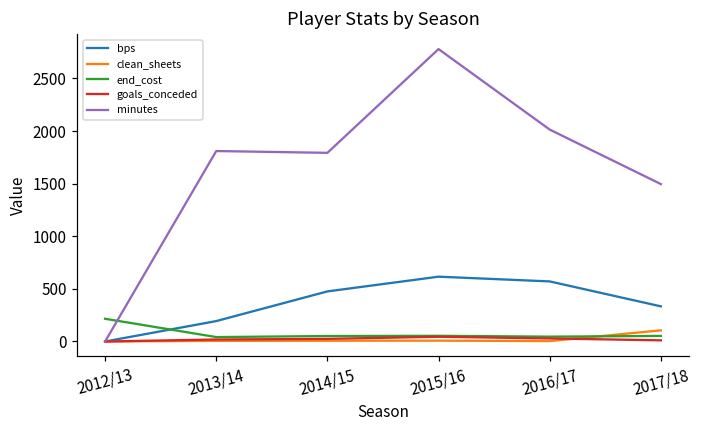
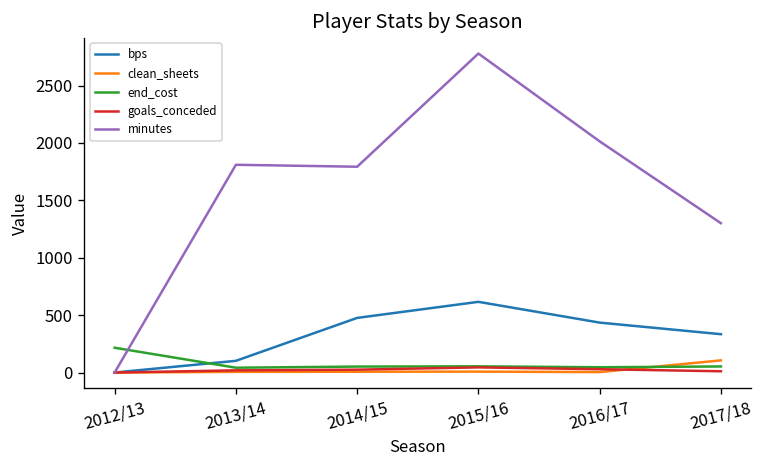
  {
    "bps": {
-     "2013/14": 200,
+     "2013/14": 100,
      "2014/15": 500,
      "2015/16": 600,
-     "2016/17": 600,
+     "2016/17": 400,
      "2017/18": 300
    },
    "clean_sheets": {
      "2015/16": 0,
      "2017/18": 100
    },
    "end_cost": {
      "2012/13": 200,
      "2014/15": 100,
      "2017/18": 100
    },
    "goals_conceded": {
      "2017/18": 0
    },
    "minutes": {
      "2013/14": 1800,
      "2014/15": 1800,
      "2015/16": 2800,
      "2016/17": 2000,
-     "2017/18": 1500
+     "2017/18": 1300
    }
  }
